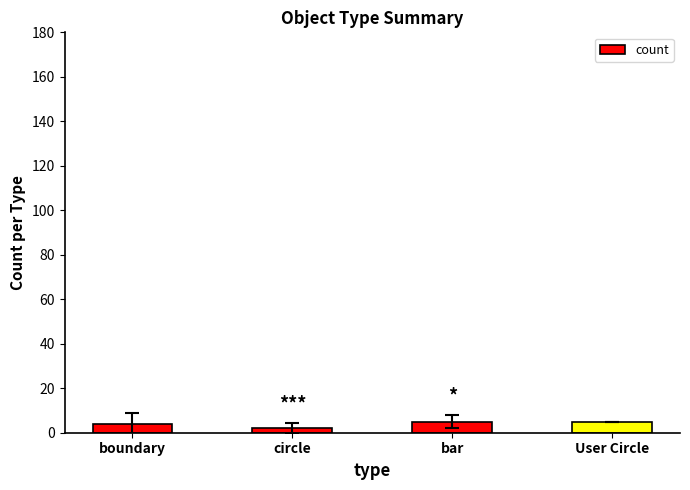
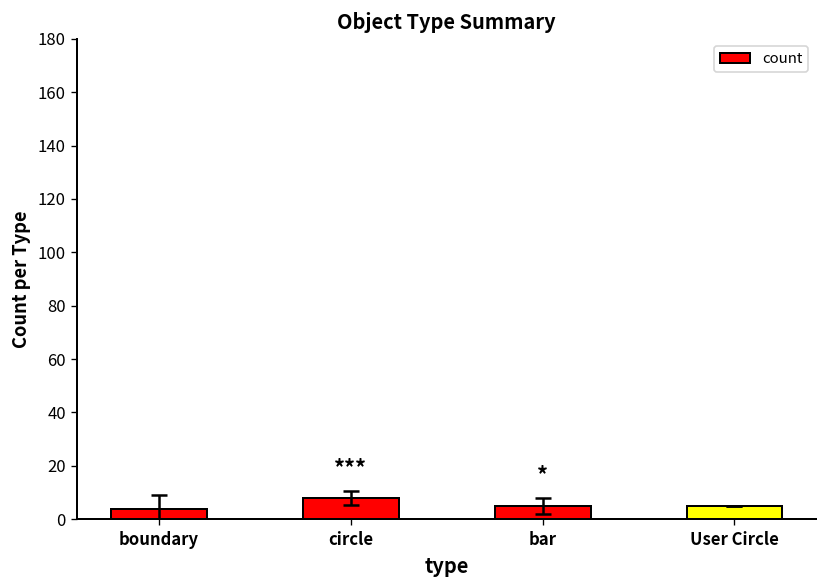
  {
    "count": {
      "boundary": 4,
-     "circle": 2,
+     "circle": 8,
      "bar": 5,
      "User Circle": 5
    }
  }
